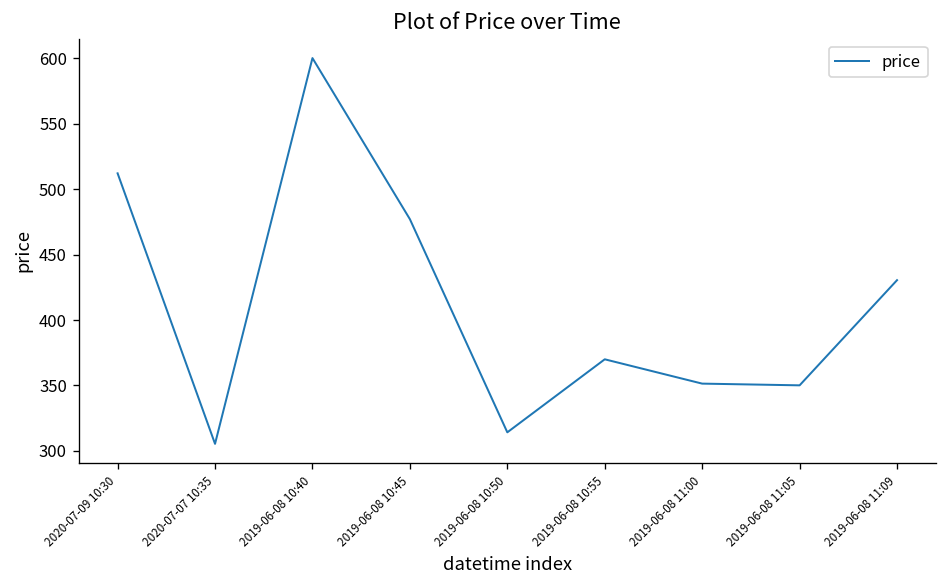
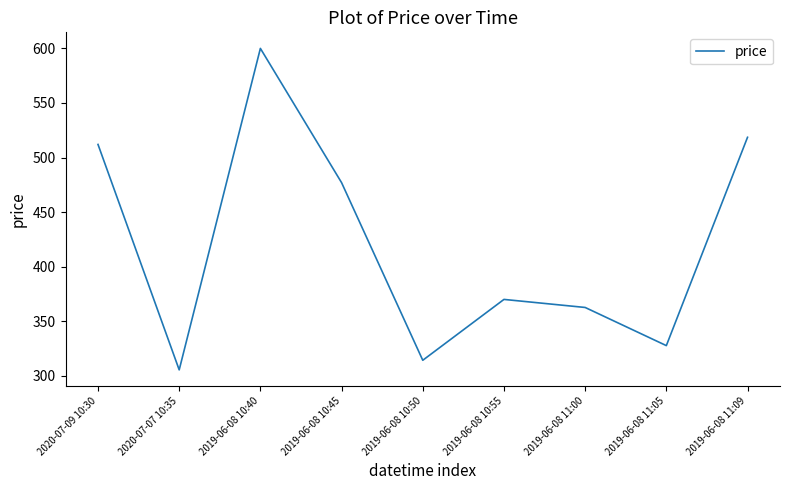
  {
    "2020-07-09 10:30": 512,
    "2020-07-07 10:35": 305,
    "2019-06-08 10:40": 600,
    "2019-06-08 10:45": 477,
    "2019-06-08 10:50": 314,
    "2019-06-08 10:55": 370,
-   "2019-06-08 11:00": 351,
-   "2019-06-08 11:05": 350,
-   "2019-06-08 11:09": 430
+   "2019-06-08 11:00": 363,
+   "2019-06-08 11:05": 328,
+   "2019-06-08 11:09": 519
  }
